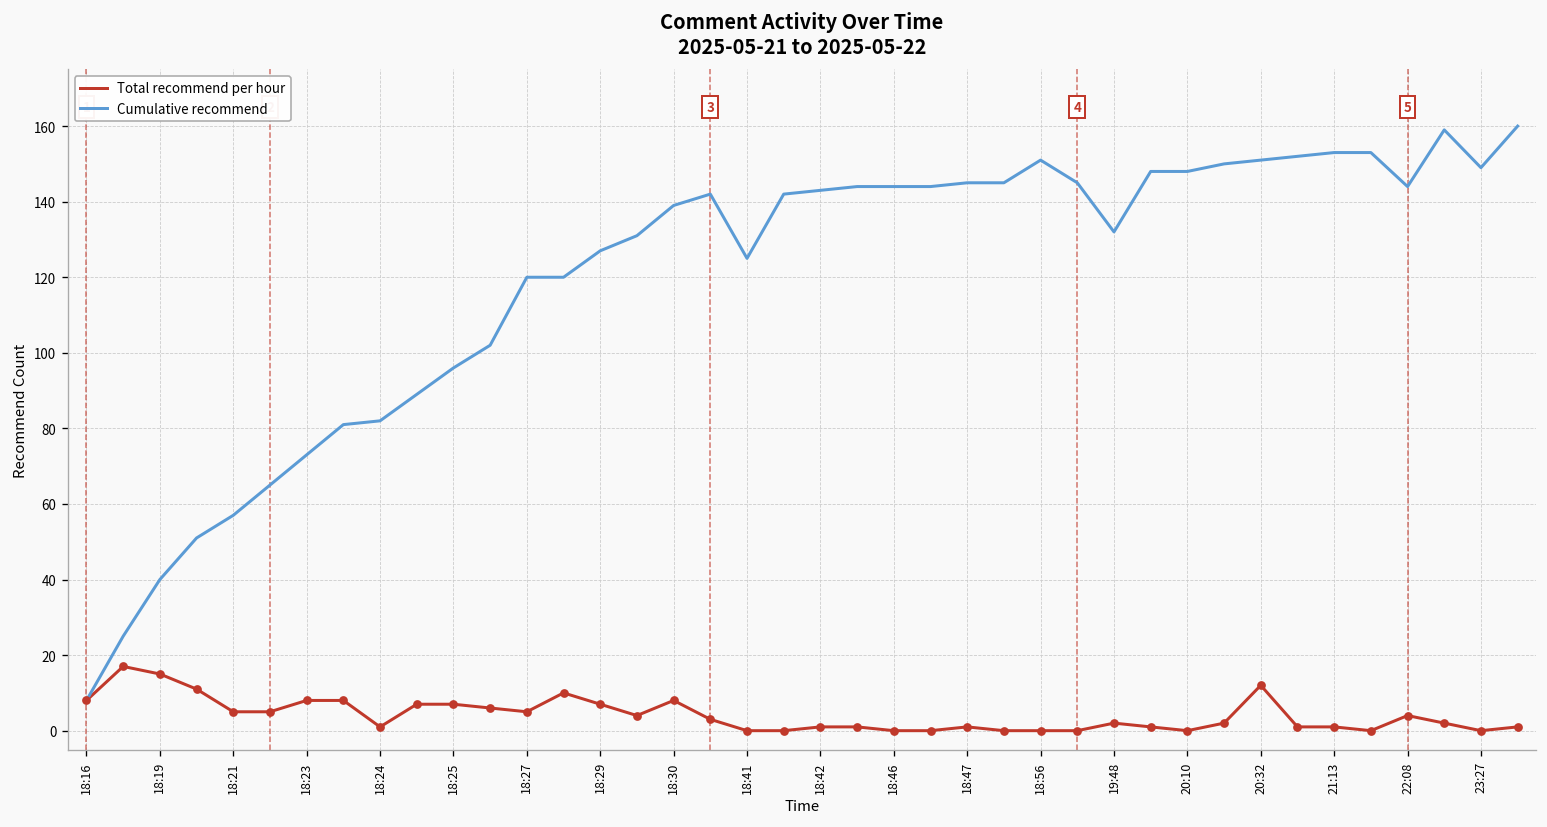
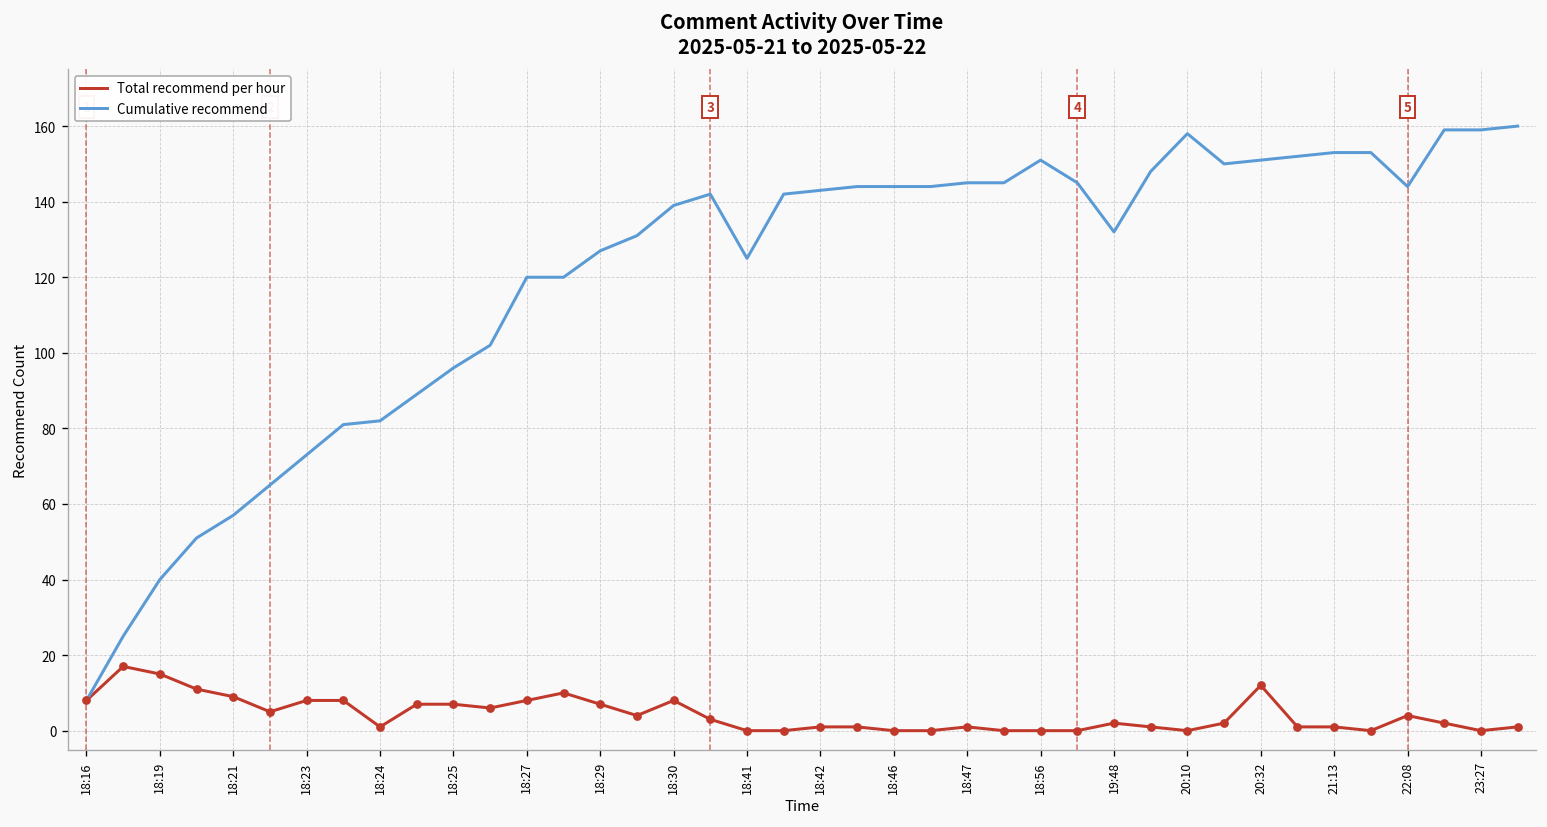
  {
    "Total recommend per hour": {
      "18:19": 15,
-     "18:21": 5,
-     "18:27": 5,
+     "18:21": 9,
+     "18:27": 8,
      "18:30": 8,
      "18:41": 0,
      "18:46": 0,
      "18:56": 0,
      "19:48": 2,
      "20:10": 0,
      "20:32": 12,
      "21:13": 1,
      "22:08": 4,
      "23:27": 0
    },
    "Cumulative recommend": {
      "18:19": 40,
      "18:21": 57,
      "18:27": 120,
      "18:30": 139,
      "18:41": 125,
      "18:46": 144,
      "18:56": 151,
      "19:48": 132,
-     "20:10": 148,
+     "20:10": 158,
      "20:32": 151,
      "21:13": 153,
      "22:08": 144,
-     "23:27": 149
+     "23:27": 159
    }
  }
